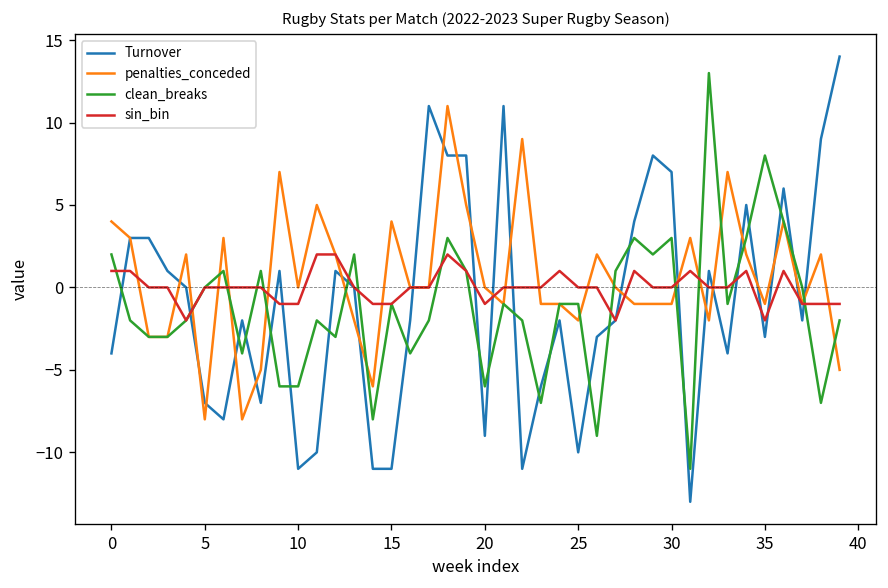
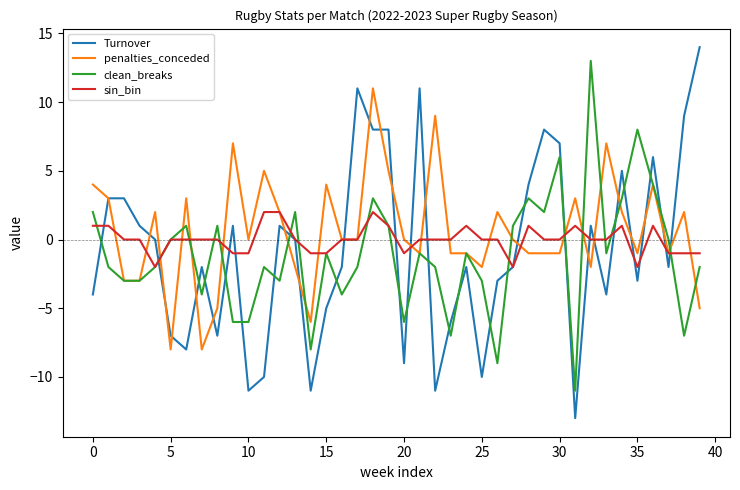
  {
    "Turnover": {
      "0": -4,
      "5": -7,
      "10": -11,
-     "15": -11,
+     "15": -5,
      "20": -9,
      "25": -10,
      "30": 7,
      "35": -3
    },
    "penalties_conceded": {
      "0": 4,
      "5": -8,
      "10": 0,
      "15": 4,
      "20": 0,
      "25": -2,
      "30": -1,
      "35": -1
    },
    "clean_breaks": {
      "0": 2,
      "10": -6,
      "20": -6,
-     "25": -1,
-     "30": 3,
+     "25": -3,
+     "30": 6,
      "35": 8
    },
    "sin_bin": {
      "0": 1,
      "10": -1,
      "20": -1,
      "25": 0,
      "30": 0,
      "35": -2
    }
  }
